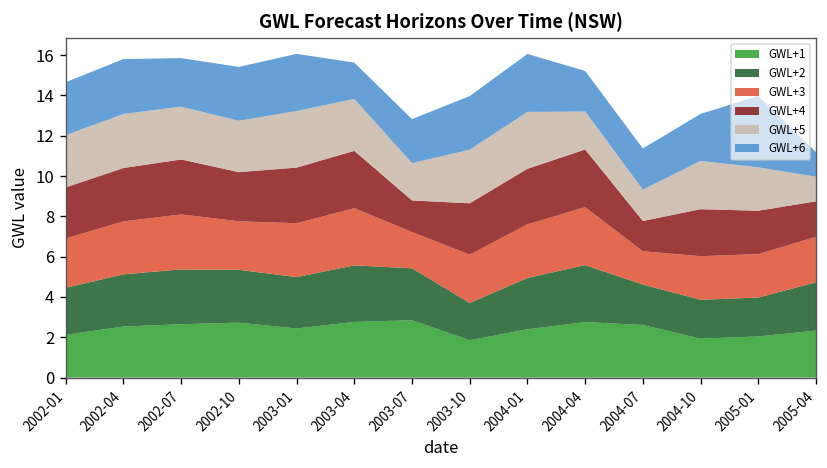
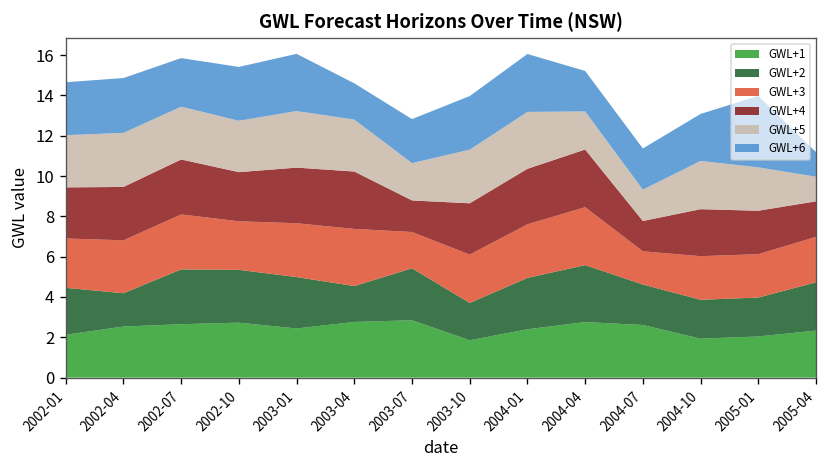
  {
    "GWL+1": {
      "2002-01": 2.1,
      "2002-04": 2.5,
      "2002-07": 2.6,
      "2002-10": 2.7,
      "2003-01": 2.4,
      "2003-04": 2.8,
      "2003-07": 2.8,
      "2003-10": 1.9,
      "2004-01": 2.4,
      "2004-04": 2.8,
      "2004-07": 2.6,
      "2004-10": 1.9,
      "2005-01": 2.0,
      "2005-04": 2.3
    },
    "GWL+2": {
      "2002-01": 2.3,
-     "2002-04": 2.6,
+     "2002-04": 1.7,
      "2002-07": 2.7,
      "2002-10": 2.6,
      "2003-01": 2.6,
-     "2003-04": 2.8,
+     "2003-04": 1.8,
      "2003-07": 2.6,
      "2003-10": 1.9,
      "2004-01": 2.5,
      "2004-04": 2.8,
      "2004-07": 2.0,
      "2004-10": 1.9,
      "2005-01": 1.9,
      "2005-04": 2.4
    },
    "GWL+3": {
      "2002-01": 2.5,
      "2002-04": 2.6,
      "2002-07": 2.7,
      "2002-10": 2.4,
      "2003-01": 2.7,
      "2003-04": 2.8,
      "2003-07": 1.8,
      "2003-10": 2.4,
      "2004-01": 2.7,
      "2004-04": 2.9,
      "2004-07": 1.6,
      "2004-10": 2.2,
      "2005-01": 2.2,
      "2005-04": 2.3
    },
    "GWL+4": {
      "2002-01": 2.5,
      "2002-04": 2.6,
      "2002-07": 2.7,
      "2002-10": 2.4,
      "2003-01": 2.8,
      "2003-04": 2.8,
      "2003-07": 1.6,
      "2003-10": 2.5,
      "2004-01": 2.8,
      "2004-04": 2.9,
      "2004-07": 1.5,
      "2004-10": 2.3,
      "2005-01": 2.2,
      "2005-04": 1.8
    },
    "GWL+5": {
      "2002-01": 2.6,
      "2002-04": 2.7,
      "2002-07": 2.6,
      "2002-10": 2.6,
      "2003-01": 2.8,
      "2003-04": 2.6,
      "2003-07": 1.9,
      "2003-10": 2.7,
      "2004-01": 2.8,
      "2004-04": 1.9,
      "2004-07": 1.6,
      "2004-10": 2.4,
      "2005-01": 2.2,
      "2005-04": 1.2
    },
    "GWL+6": {
      "2002-01": 2.6,
      "2002-04": 2.7,
      "2002-07": 2.4,
      "2002-10": 2.7,
      "2003-01": 2.8,
      "2003-04": 1.8,
      "2003-07": 2.2,
      "2003-10": 2.7,
      "2004-01": 2.9,
      "2004-04": 2.0,
      "2004-07": 2.0,
      "2004-10": 2.3,
      "2005-04": 1.2
    }
  }
